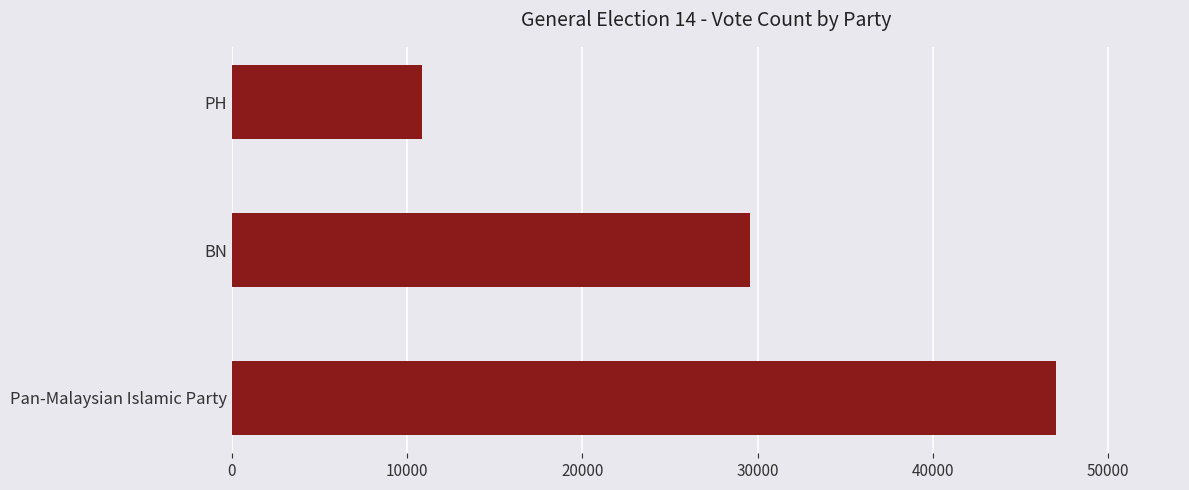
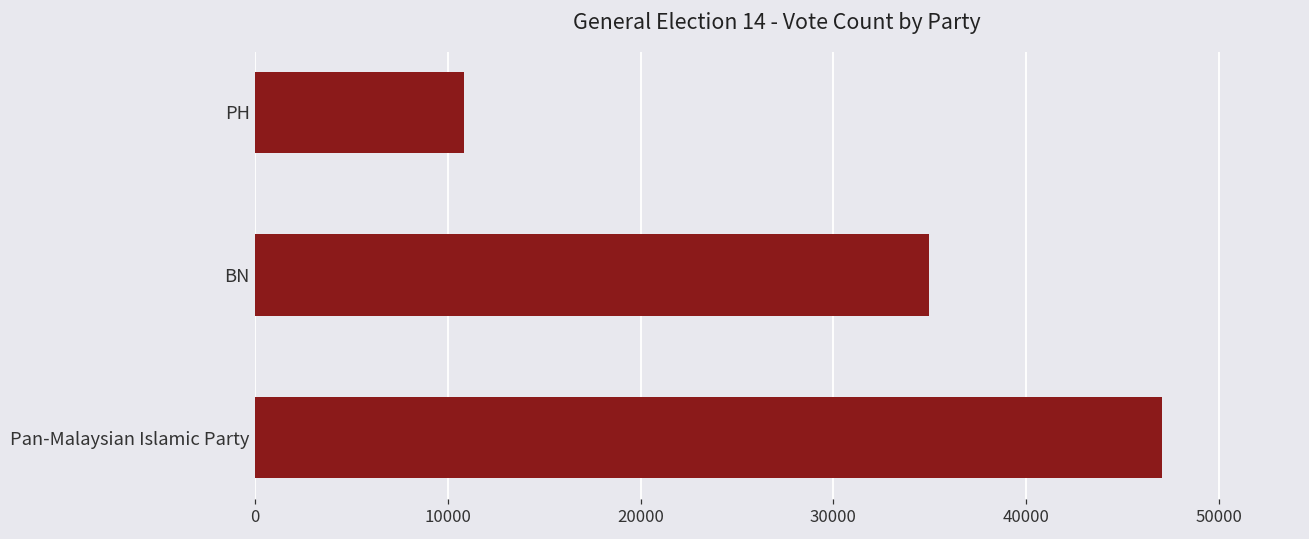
  {
    "PH": 10900,
-   "BN": 29500,
+   "BN": 35000,
    "Pan-Malaysian Islamic Party": 47000
  }
